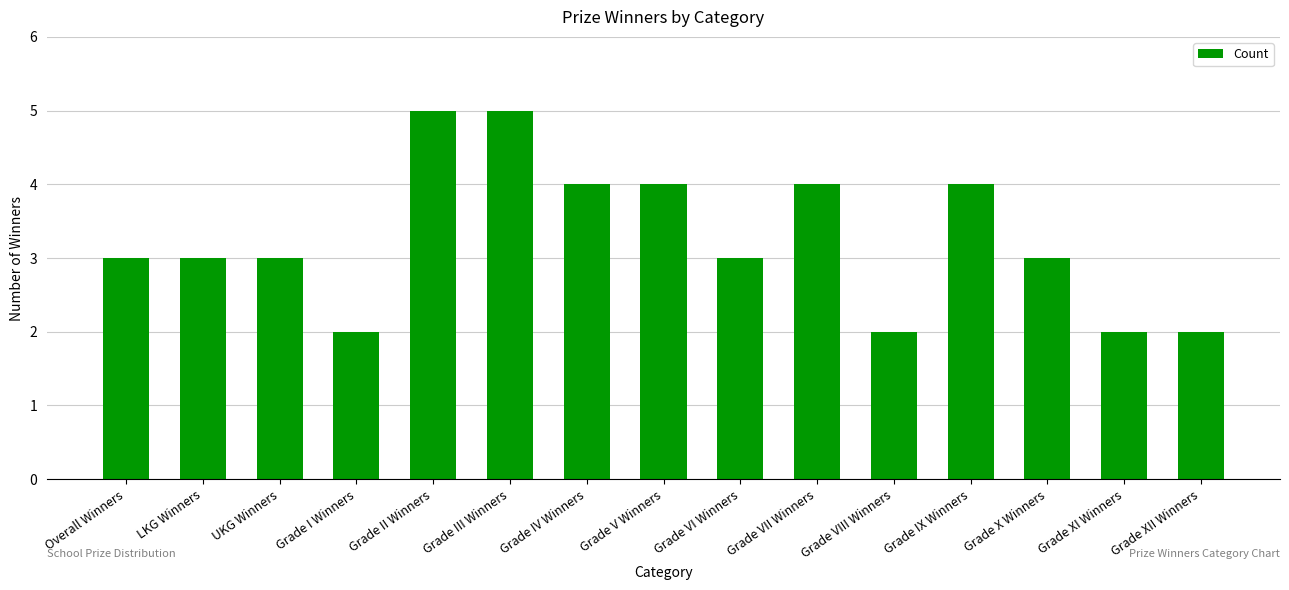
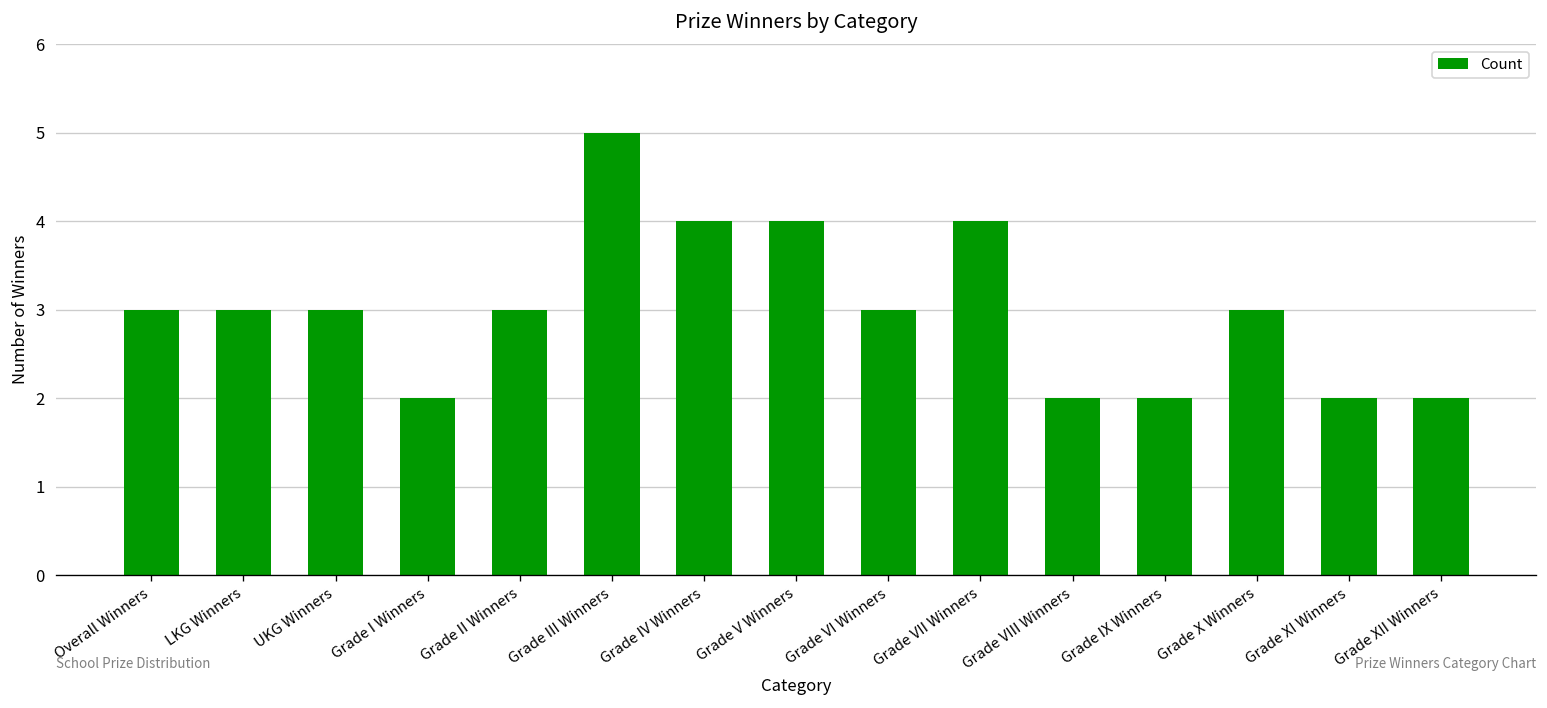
  {
    "Overall Winners": 3,
    "LKG Winners": 3,
    "UKG Winners": 3,
    "Grade I Winners": 2,
-   "Grade II Winners": 5,
+   "Grade II Winners": 3,
    "Grade III Winners": 5,
    "Grade IV Winners": 4,
    "Grade V Winners": 4,
    "Grade VI Winners": 3,
    "Grade VII Winners": 4,
    "Grade VIII Winners": 2,
-   "Grade IX Winners": 4,
+   "Grade IX Winners": 2,
    "Grade X Winners": 3,
    "Grade XI Winners": 2,
    "Grade XII Winners": 2
  }
